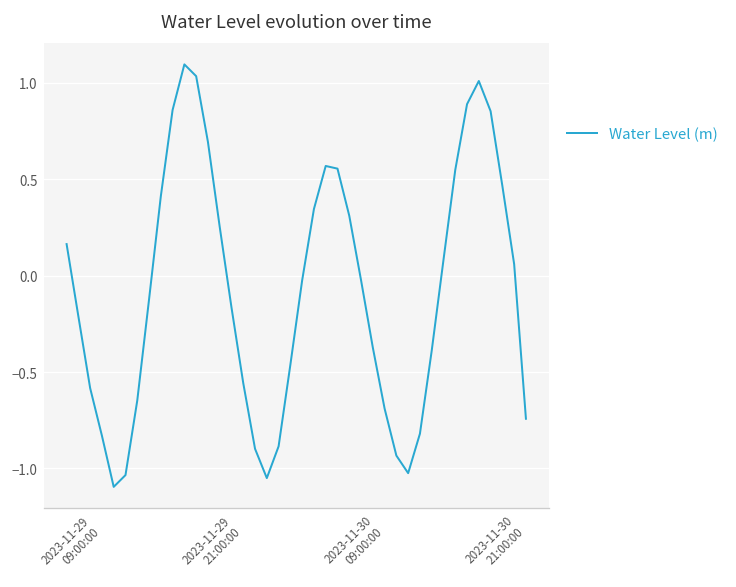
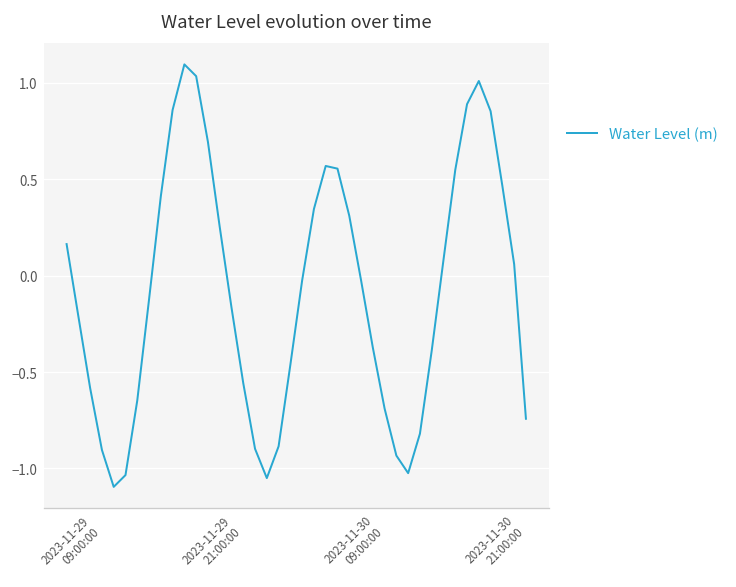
  {
-   "2023-11-29 09:00:00": -0.83,
+   "2023-11-29 09:00:00": -0.90,
    "2023-11-29 21:00:00": -0.56,
    "2023-11-30 09:00:00": -0.69,
    "2023-11-30 21:00:00": -0.74
  }
